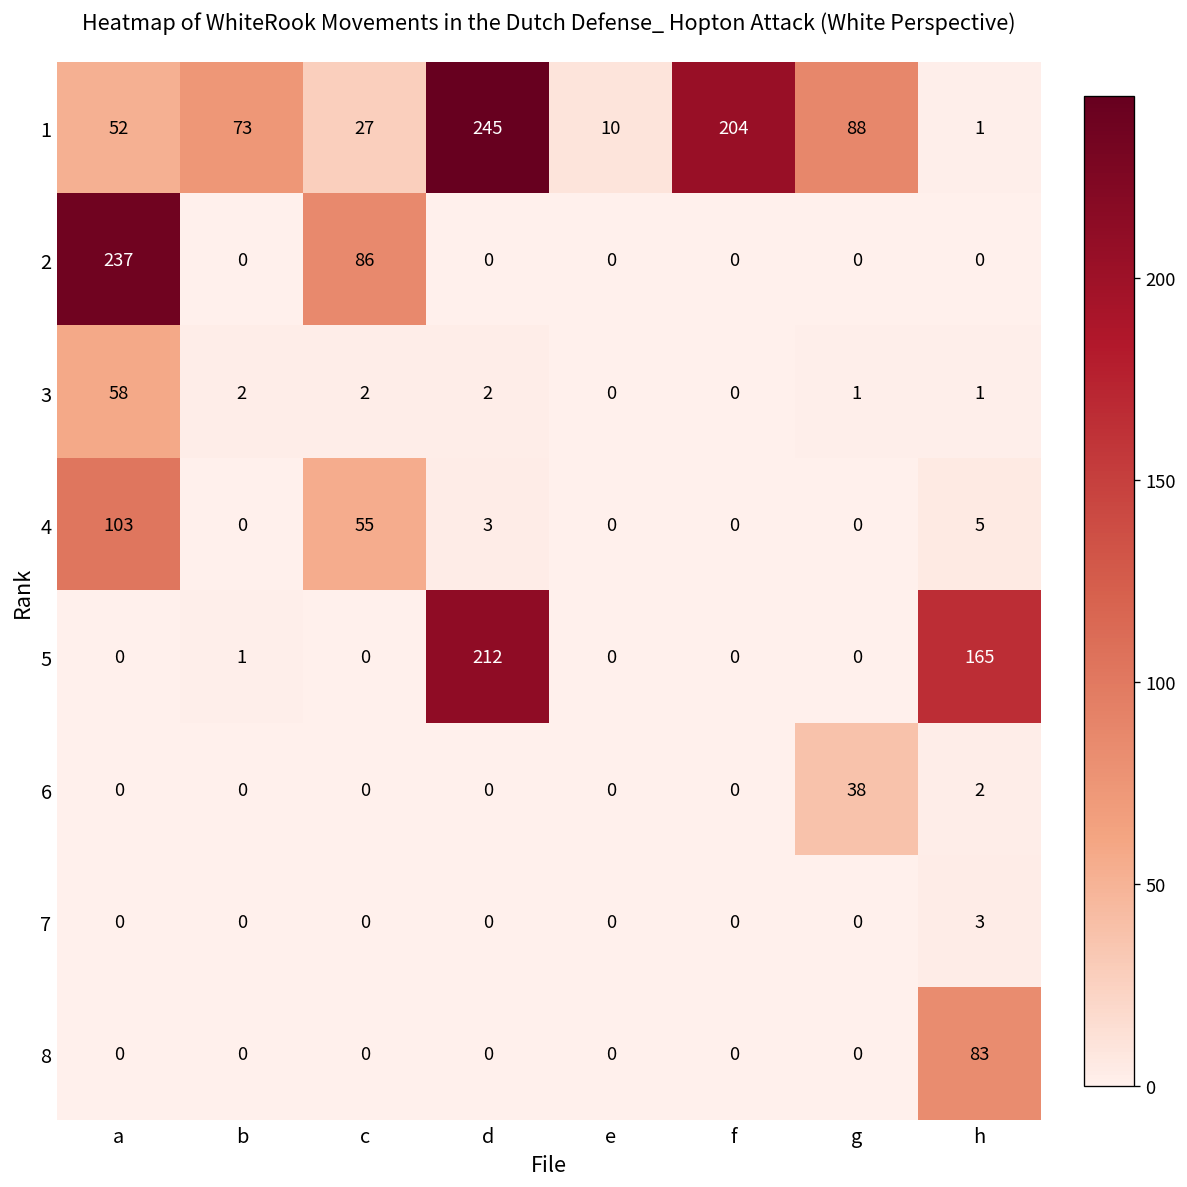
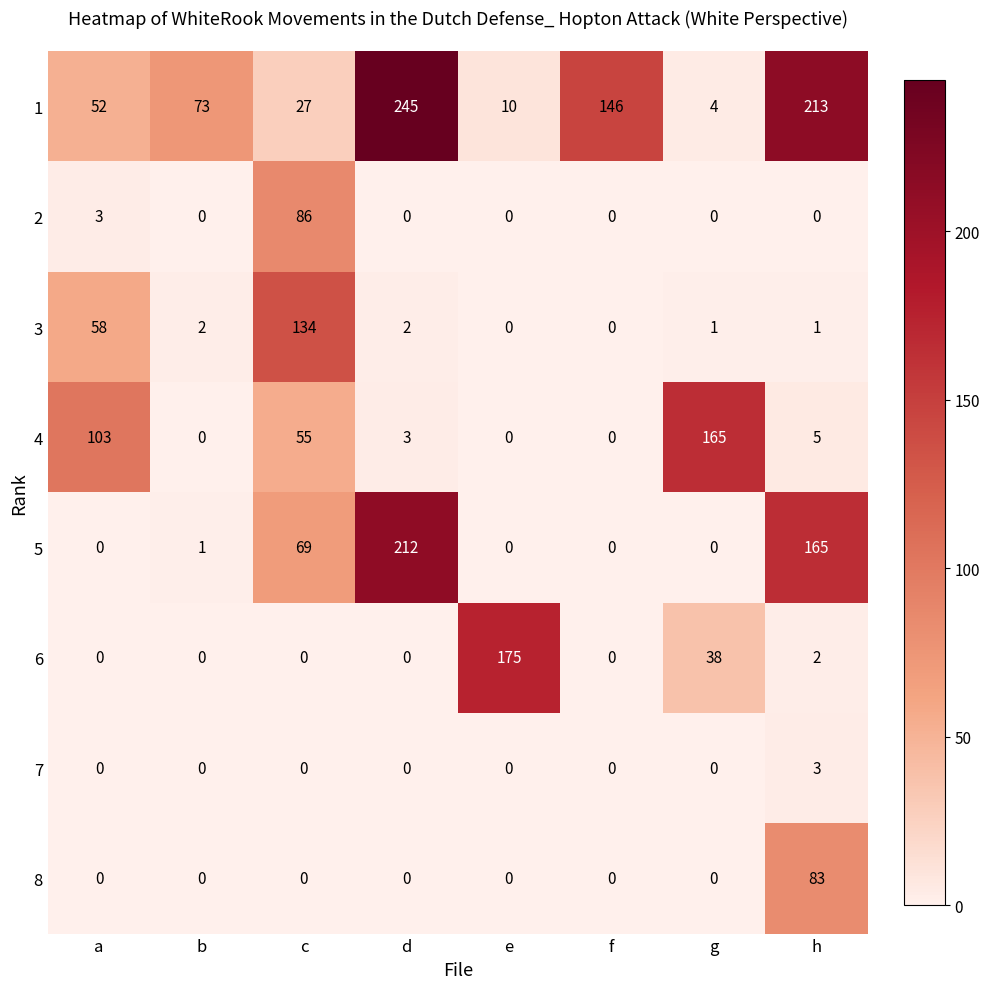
  {
    "1": {
      "a": 52,
      "b": 73,
      "c": 27,
      "d": 245,
      "e": 10,
-     "f": 204,
-     "g": 88,
-     "h": 1
+     "f": 146,
+     "g": 4,
+     "h": 213
    },
    "2": {
-     "a": 237,
+     "a": 3,
      "b": 0,
      "c": 86,
      "d": 0,
      "e": 0,
      "f": 0,
      "g": 0,
      "h": 0
    },
    "3": {
      "a": 58,
      "b": 2,
-     "c": 2,
+     "c": 134,
      "d": 2,
      "e": 0,
      "f": 0,
      "g": 1,
      "h": 1
    },
    "4": {
      "a": 103,
      "b": 0,
      "c": 55,
      "d": 3,
      "e": 0,
      "f": 0,
-     "g": 0,
+     "g": 165,
      "h": 5
    },
    "5": {
      "a": 0,
      "b": 1,
-     "c": 0,
+     "c": 69,
      "d": 212,
      "e": 0,
      "f": 0,
      "g": 0,
      "h": 165
    },
    "6": {
      "a": 0,
      "b": 0,
      "c": 0,
      "d": 0,
-     "e": 0,
+     "e": 175,
      "f": 0,
      "g": 38,
      "h": 2
    },
    "7": {
      "a": 0,
      "b": 0,
      "c": 0,
      "d": 0,
      "e": 0,
      "f": 0,
      "g": 0,
      "h": 3
    },
    "8": {
      "a": 0,
      "b": 0,
      "c": 0,
      "d": 0,
      "e": 0,
      "f": 0,
      "g": 0,
      "h": 83
    }
  }
